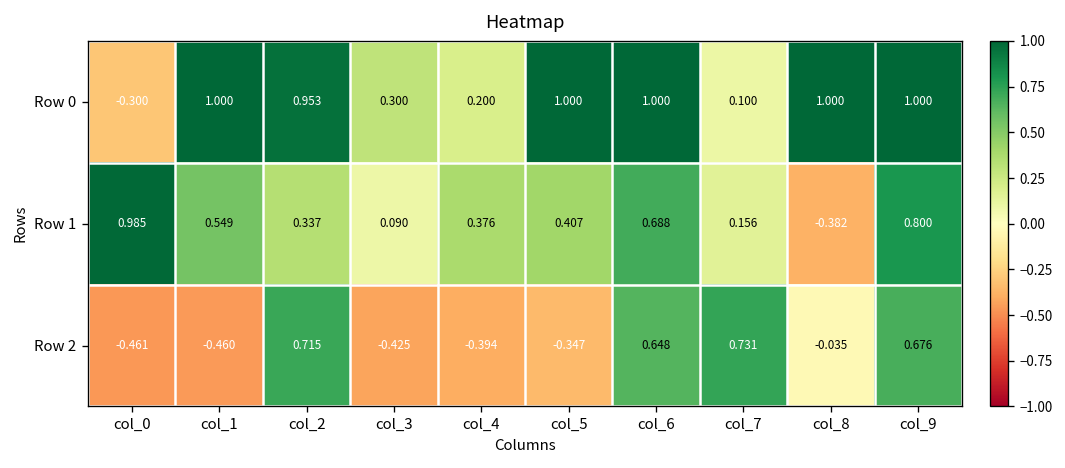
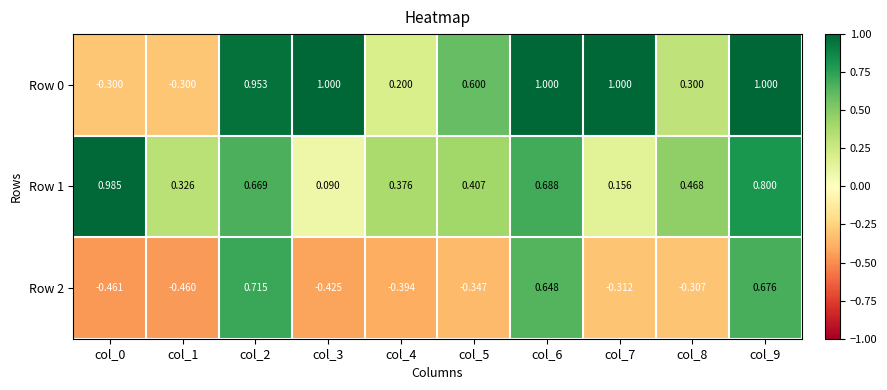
  {
    "Row 0": {
      "col_0": -0.300,
-     "col_1": 1.000,
+     "col_1": -0.300,
      "col_2": 0.953,
-     "col_3": 0.300,
+     "col_3": 1.000,
      "col_4": 0.200,
-     "col_5": 1.000,
+     "col_5": 0.600,
      "col_6": 1.000,
-     "col_7": 0.100,
-     "col_8": 1.000,
+     "col_7": 1.000,
+     "col_8": 0.300,
      "col_9": 1.000
    },
    "Row 1": {
      "col_0": 0.985,
-     "col_1": 0.549,
-     "col_2": 0.337,
+     "col_1": 0.326,
+     "col_2": 0.669,
      "col_3": 0.090,
      "col_4": 0.376,
      "col_5": 0.407,
      "col_6": 0.688,
      "col_7": 0.156,
-     "col_8": -0.382,
+     "col_8": 0.468,
      "col_9": 0.800
    },
    "Row 2": {
      "col_0": -0.461,
      "col_1": -0.460,
      "col_2": 0.715,
      "col_3": -0.425,
      "col_4": -0.394,
      "col_5": -0.347,
      "col_6": 0.648,
-     "col_7": 0.731,
-     "col_8": -0.035,
+     "col_7": -0.312,
+     "col_8": -0.307,
      "col_9": 0.676
    }
  }
